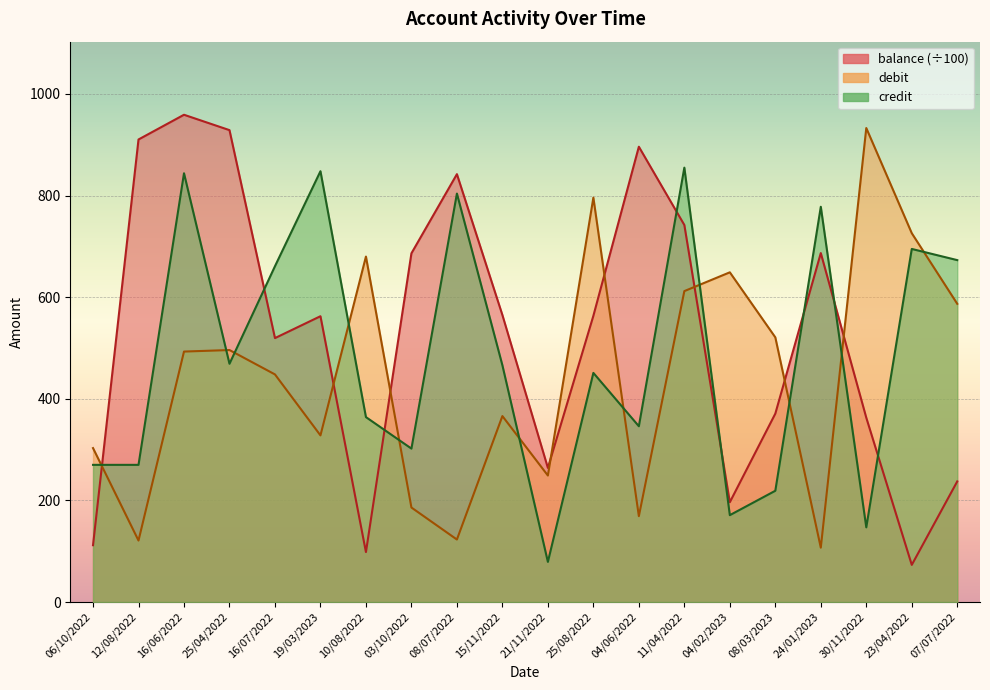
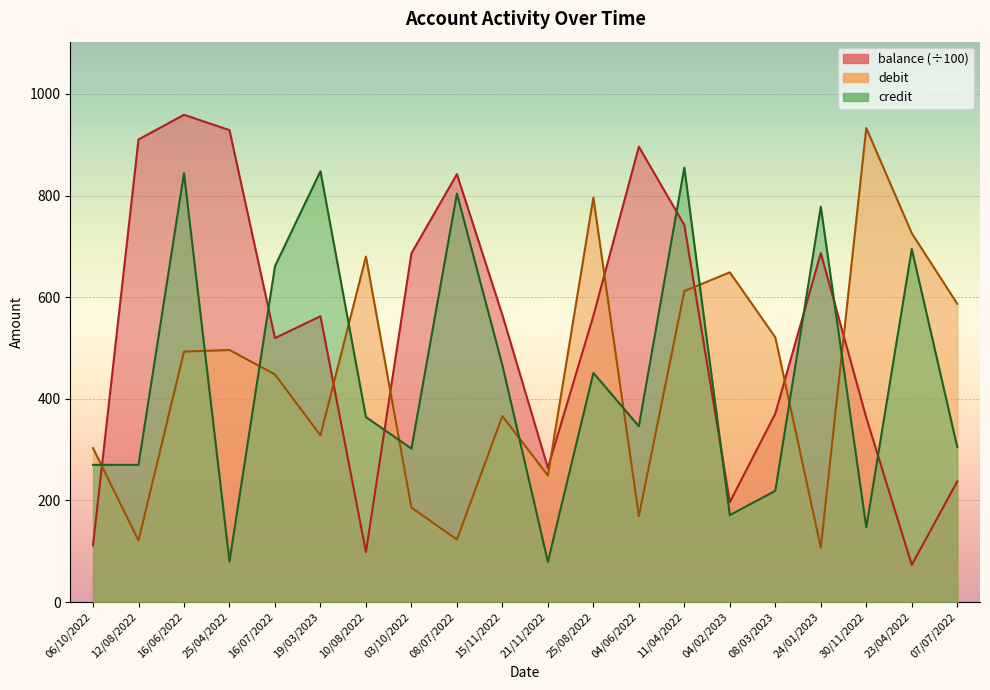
  {
    "credit": {
      "06/10/2022": 270,
      "12/08/2022": 270,
      "16/06/2022": 840,
-     "25/04/2022": 470,
+     "25/04/2022": 80,
      "16/07/2022": 660,
      "19/03/2023": 850,
      "10/08/2022": 360,
      "03/10/2022": 300,
      "08/07/2022": 800,
      "15/11/2022": 470,
      "21/11/2022": 80,
      "25/08/2022": 450,
      "04/06/2022": 350,
      "11/04/2022": 860,
      "04/02/2023": 170,
      "08/03/2023": 220,
      "24/01/2023": 780,
      "30/11/2022": 150,
      "23/04/2022": 700,
-     "07/07/2022": 670
+     "07/07/2022": 310
    }
  }
